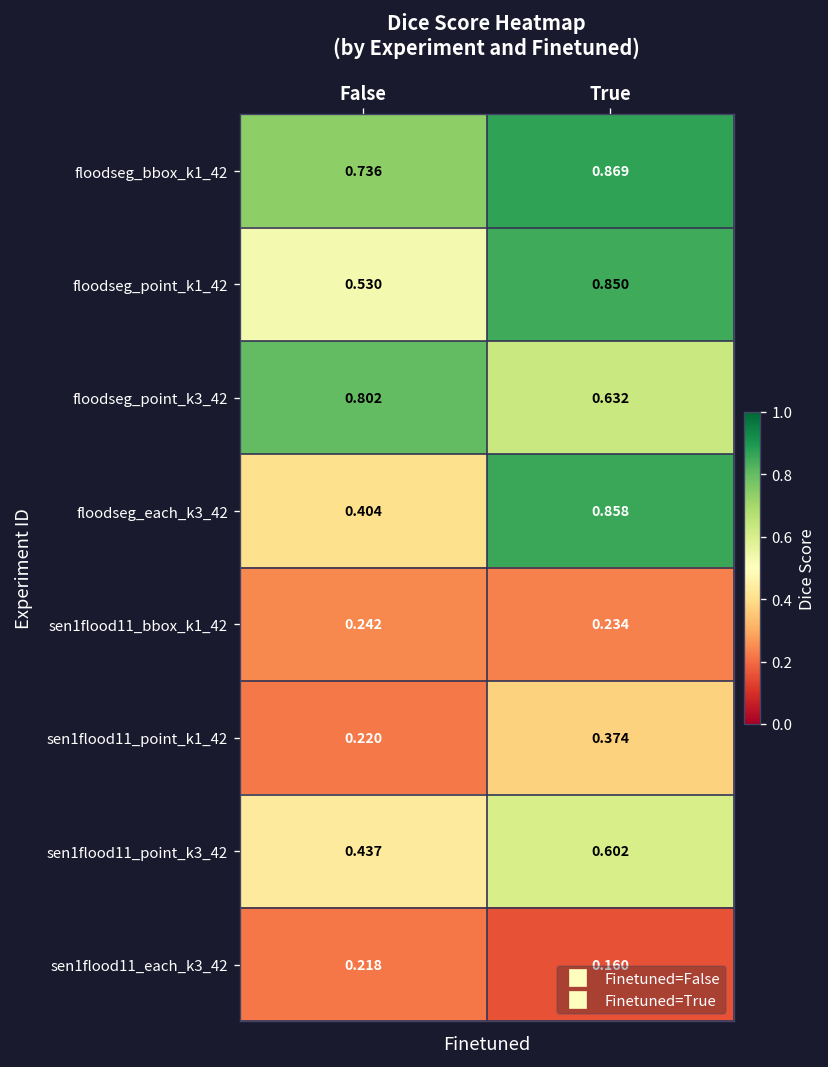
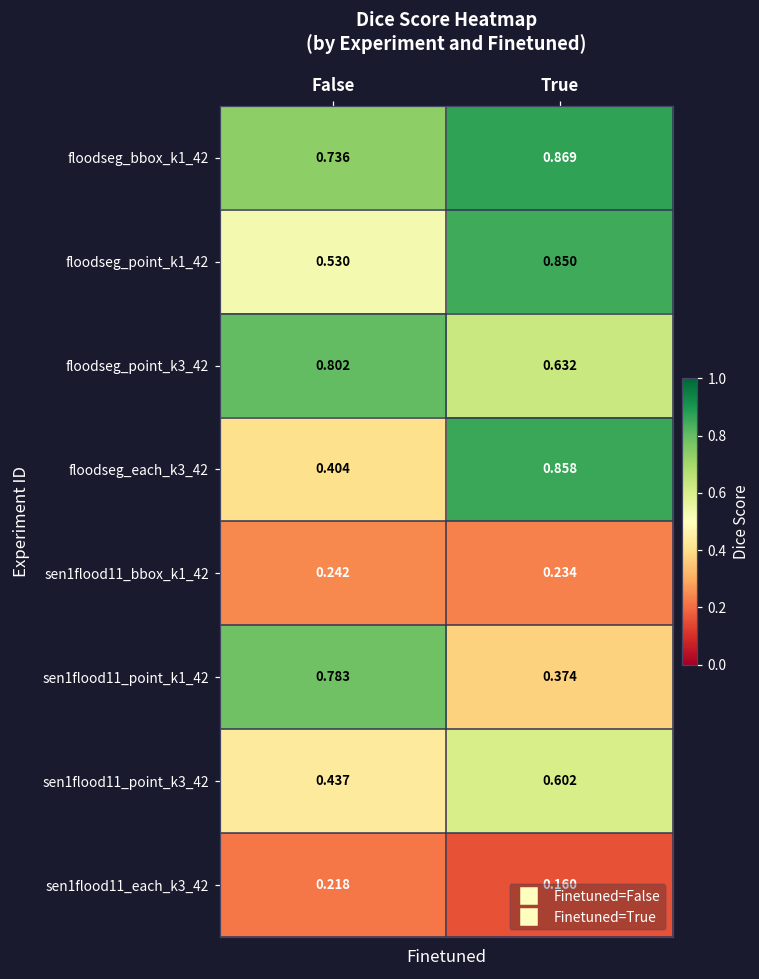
  {
    "floodseg_bbox_k1_42": {
      "False": 0.736,
      "True": 0.869
    },
    "floodseg_point_k1_42": {
      "False": 0.530,
      "True": 0.850
    },
    "floodseg_point_k3_42": {
      "False": 0.802,
      "True": 0.632
    },
    "floodseg_each_k3_42": {
      "False": 0.404,
      "True": 0.858
    },
    "sen1flood11_bbox_k1_42": {
      "False": 0.242,
      "True": 0.234
    },
    "sen1flood11_point_k1_42": {
-     "False": 0.220,
+     "False": 0.783,
      "True": 0.374
    },
    "sen1flood11_point_k3_42": {
      "False": 0.437,
      "True": 0.602
    },
    "sen1flood11_each_k3_42": {
      "False": 0.218
    }
  }
